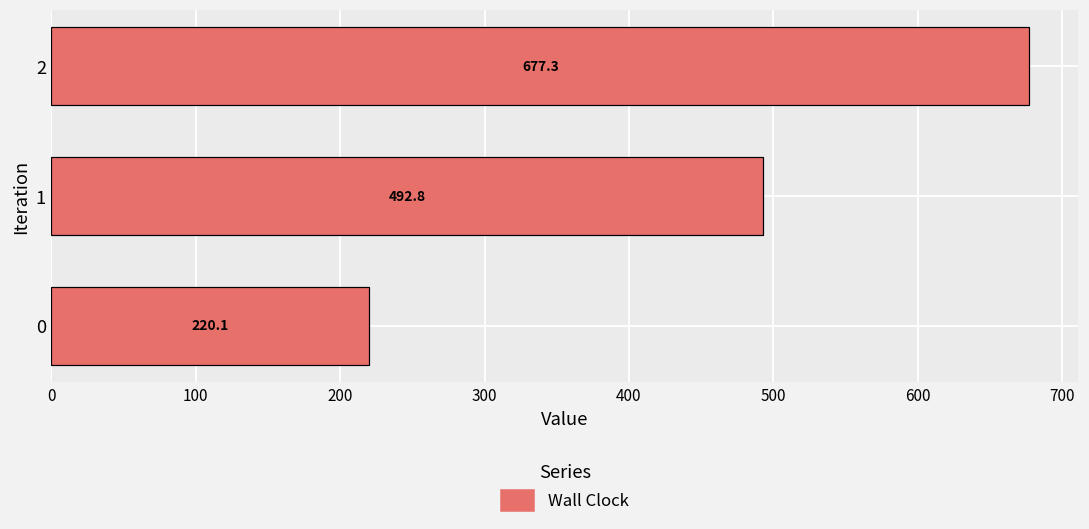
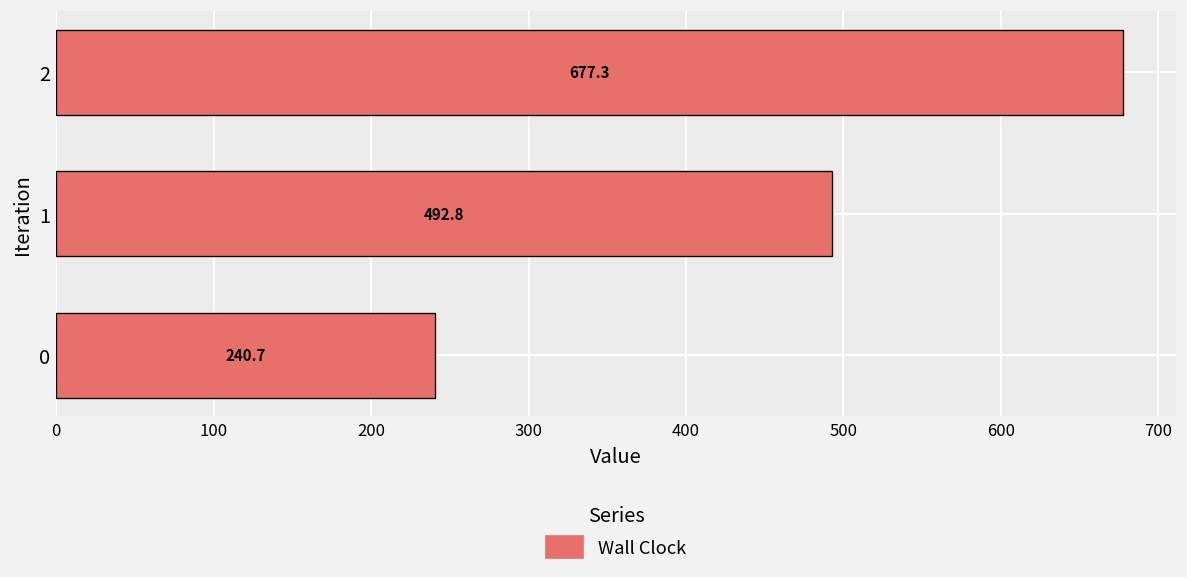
  {
    "2": 677.3,
    "1": 492.8,
-   "0": 220.1
+   "0": 240.7
  }
